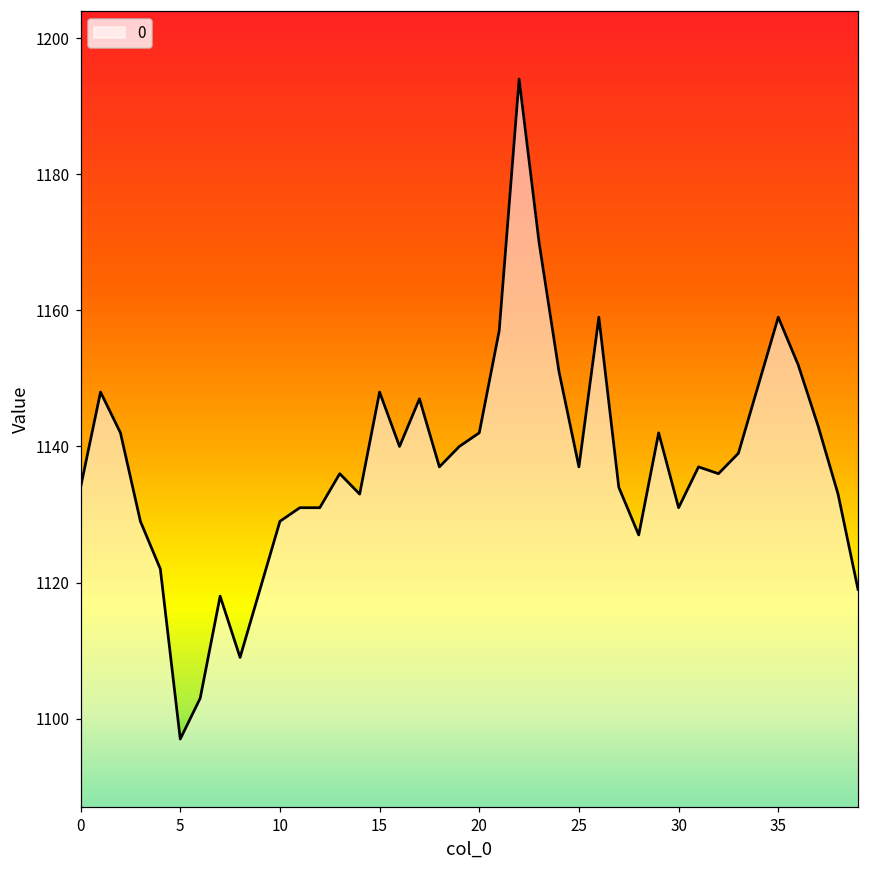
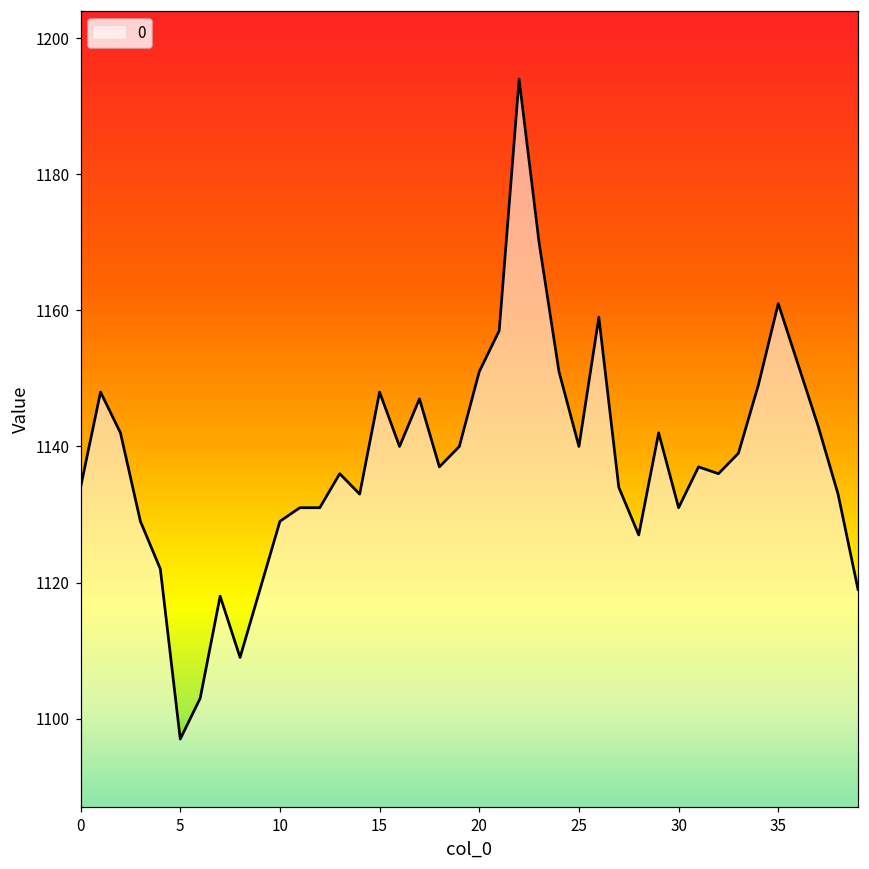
  {
    "0": 1134,
    "5": 1097,
    "10": 1129,
    "15": 1148,
-   "20": 1142,
-   "25": 1137,
+   "20": 1151,
+   "25": 1140,
    "30": 1131,
-   "35": 1159
+   "35": 1161
  }
